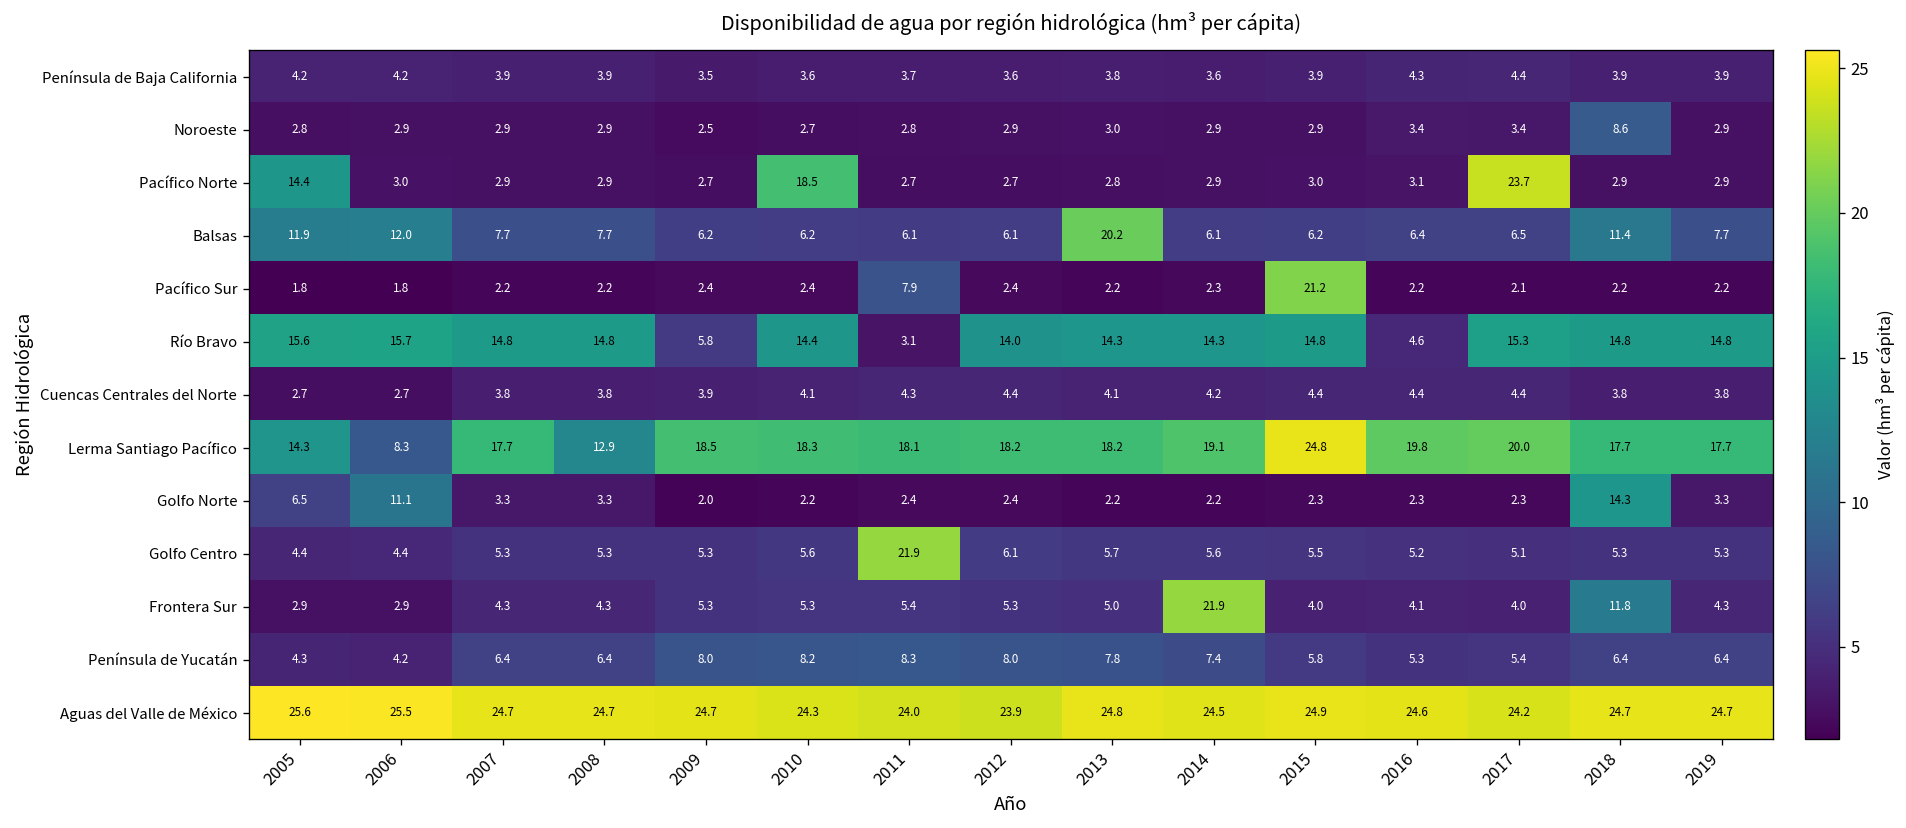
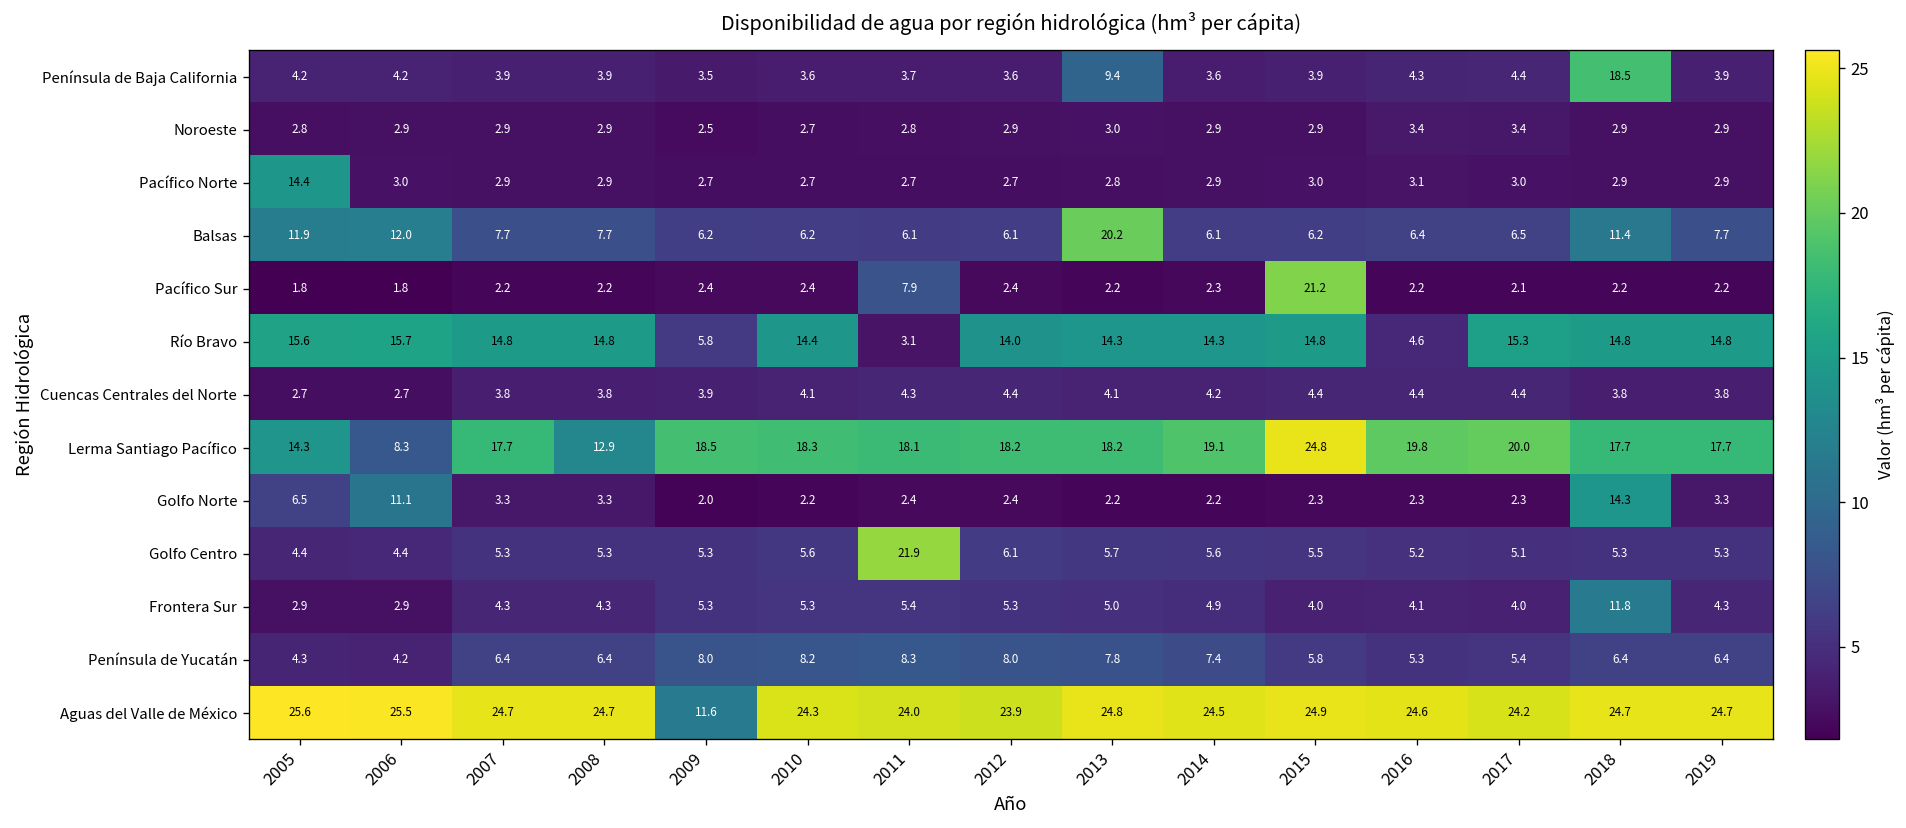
  {
    "Península de Baja California": {
      "2005": 4.2,
      "2006": 4.2,
      "2007": 3.9,
      "2008": 3.9,
      "2009": 3.5,
      "2010": 3.6,
      "2011": 3.7,
      "2012": 3.6,
-     "2013": 3.8,
+     "2013": 9.4,
      "2014": 3.6,
      "2015": 3.9,
      "2016": 4.3,
      "2017": 4.4,
-     "2018": 3.9,
+     "2018": 18.5,
      "2019": 3.9
    },
    "Noroeste": {
      "2005": 2.8,
      "2006": 2.9,
      "2007": 2.9,
      "2008": 2.9,
      "2009": 2.5,
      "2010": 2.7,
      "2011": 2.8,
      "2012": 2.9,
      "2013": 3.0,
      "2014": 2.9,
      "2015": 2.9,
      "2016": 3.4,
      "2017": 3.4,
-     "2018": 8.6,
+     "2018": 2.9,
      "2019": 2.9
    },
    "Pacífico Norte": {
      "2005": 14.4,
      "2006": 3.0,
      "2007": 2.9,
      "2008": 2.9,
      "2009": 2.7,
-     "2010": 18.5,
+     "2010": 2.7,
      "2011": 2.7,
      "2012": 2.7,
      "2013": 2.8,
      "2014": 2.9,
      "2015": 3.0,
      "2016": 3.1,
-     "2017": 23.7,
+     "2017": 3.0,
      "2018": 2.9,
      "2019": 2.9
    },
    "Balsas": {
      "2005": 11.9,
      "2006": 12.0,
      "2007": 7.7,
      "2008": 7.7,
      "2009": 6.2,
      "2010": 6.2,
      "2011": 6.1,
      "2012": 6.1,
      "2013": 20.2,
      "2014": 6.1,
      "2015": 6.2,
      "2016": 6.4,
      "2017": 6.5,
      "2018": 11.4,
      "2019": 7.7
    },
    "Pacífico Sur": {
      "2005": 1.8,
      "2006": 1.8,
      "2007": 2.2,
      "2008": 2.2,
      "2009": 2.4,
      "2010": 2.4,
      "2011": 7.9,
      "2012": 2.4,
      "2013": 2.2,
      "2014": 2.3,
      "2015": 21.2,
      "2016": 2.2,
      "2017": 2.1,
      "2018": 2.2,
      "2019": 2.2
    },
    "Río Bravo": {
      "2005": 15.6,
      "2006": 15.7,
      "2007": 14.8,
      "2008": 14.8,
      "2009": 5.8,
      "2010": 14.4,
      "2011": 3.1,
      "2012": 14.0,
      "2013": 14.3,
      "2014": 14.3,
      "2015": 14.8,
      "2016": 4.6,
      "2017": 15.3,
      "2018": 14.8,
      "2019": 14.8
    },
    "Cuencas Centrales del Norte": {
      "2005": 2.7,
      "2006": 2.7,
      "2007": 3.8,
      "2008": 3.8,
      "2009": 3.9,
      "2010": 4.1,
      "2011": 4.3,
      "2012": 4.4,
      "2013": 4.1,
      "2014": 4.2,
      "2015": 4.4,
      "2016": 4.4,
      "2017": 4.4,
      "2018": 3.8,
      "2019": 3.8
    },
    "Lerma Santiago Pacífico": {
      "2005": 14.3,
      "2006": 8.3,
      "2007": 17.7,
      "2008": 12.9,
      "2009": 18.5,
      "2010": 18.3,
      "2011": 18.1,
      "2012": 18.2,
      "2013": 18.2,
      "2014": 19.1,
      "2015": 24.8,
      "2016": 19.8,
      "2017": 20.0,
      "2018": 17.7,
      "2019": 17.7
    },
    "Golfo Norte": {
      "2005": 6.5,
      "2006": 11.1,
      "2007": 3.3,
      "2008": 3.3,
      "2009": 2.0,
      "2010": 2.2,
      "2011": 2.4,
      "2012": 2.4,
      "2013": 2.2,
      "2014": 2.2,
      "2015": 2.3,
      "2016": 2.3,
      "2017": 2.3,
      "2018": 14.3,
      "2019": 3.3
    },
    "Golfo Centro": {
      "2005": 4.4,
      "2006": 4.4,
      "2007": 5.3,
      "2008": 5.3,
      "2009": 5.3,
      "2010": 5.6,
      "2011": 21.9,
      "2012": 6.1,
      "2013": 5.7,
      "2014": 5.6,
      "2015": 5.5,
      "2016": 5.2,
      "2017": 5.1,
      "2018": 5.3,
      "2019": 5.3
    },
    "Frontera Sur": {
      "2005": 2.9,
      "2006": 2.9,
      "2007": 4.3,
      "2008": 4.3,
      "2009": 5.3,
      "2010": 5.3,
      "2011": 5.4,
      "2012": 5.3,
      "2013": 5.0,
-     "2014": 21.9,
+     "2014": 4.9,
      "2015": 4.0,
      "2016": 4.1,
      "2017": 4.0,
      "2018": 11.8,
      "2019": 4.3
    },
    "Península de Yucatán": {
      "2005": 4.3,
      "2006": 4.2,
      "2007": 6.4,
      "2008": 6.4,
      "2009": 8.0,
      "2010": 8.2,
      "2011": 8.3,
      "2012": 8.0,
      "2013": 7.8,
      "2014": 7.4,
      "2015": 5.8,
      "2016": 5.3,
      "2017": 5.4,
      "2018": 6.4,
      "2019": 6.4
    },
    "Aguas del Valle de México": {
      "2005": 25.6,
      "2006": 25.5,
      "2007": 24.7,
      "2008": 24.7,
-     "2009": 24.7,
+     "2009": 11.6,
      "2010": 24.3,
      "2011": 24.0,
      "2012": 23.9,
      "2013": 24.8,
      "2014": 24.5,
      "2015": 24.9,
      "2016": 24.6,
      "2017": 24.2,
      "2018": 24.7,
      "2019": 24.7
    }
  }
